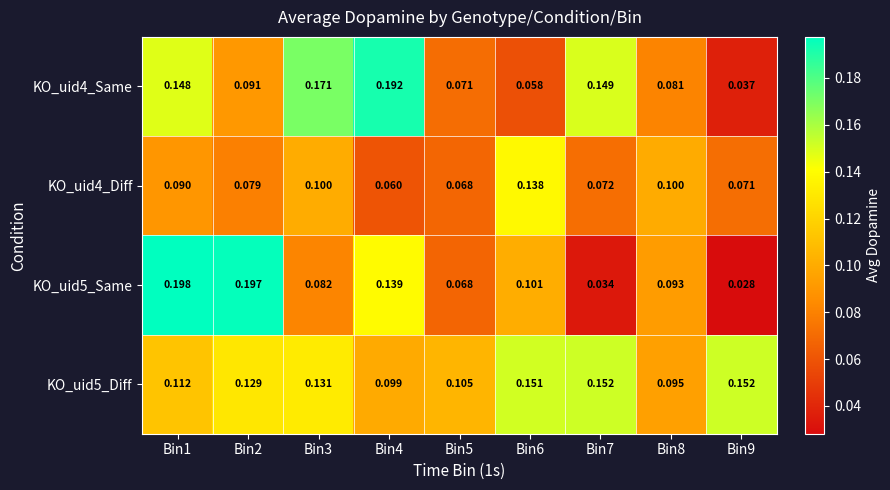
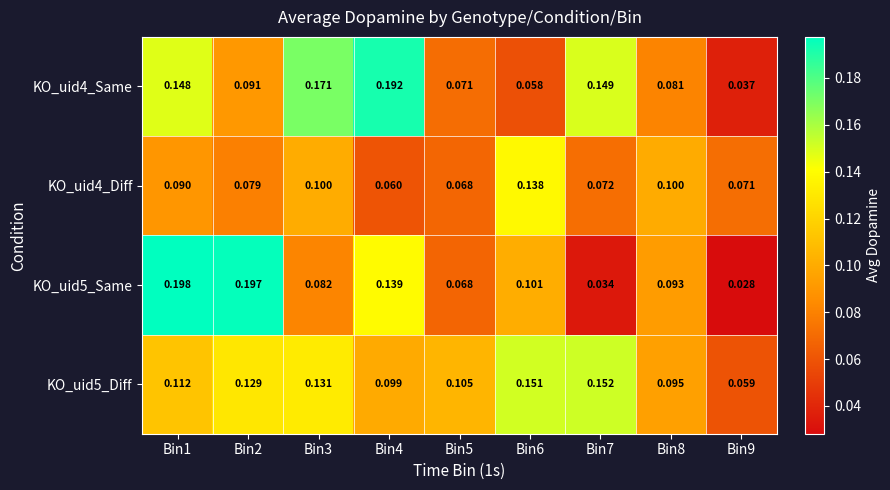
  {
    "KO_uid4_Same": {
      "Bin1": 0.148,
      "Bin2": 0.091,
      "Bin3": 0.171,
      "Bin4": 0.192,
      "Bin5": 0.071,
      "Bin6": 0.058,
      "Bin7": 0.149,
      "Bin8": 0.081,
      "Bin9": 0.037
    },
    "KO_uid4_Diff": {
      "Bin1": 0.090,
      "Bin2": 0.079,
      "Bin3": 0.100,
      "Bin4": 0.060,
      "Bin5": 0.068,
      "Bin6": 0.138,
      "Bin7": 0.072,
      "Bin8": 0.100,
      "Bin9": 0.071
    },
    "KO_uid5_Same": {
      "Bin1": 0.198,
      "Bin2": 0.197,
      "Bin3": 0.082,
      "Bin4": 0.139,
      "Bin5": 0.068,
      "Bin6": 0.101,
      "Bin7": 0.034,
      "Bin8": 0.093,
      "Bin9": 0.028
    },
    "KO_uid5_Diff": {
      "Bin1": 0.112,
      "Bin2": 0.129,
      "Bin3": 0.131,
      "Bin4": 0.099,
      "Bin5": 0.105,
      "Bin6": 0.151,
      "Bin7": 0.152,
      "Bin8": 0.095,
-     "Bin9": 0.152
+     "Bin9": 0.059
    }
  }
